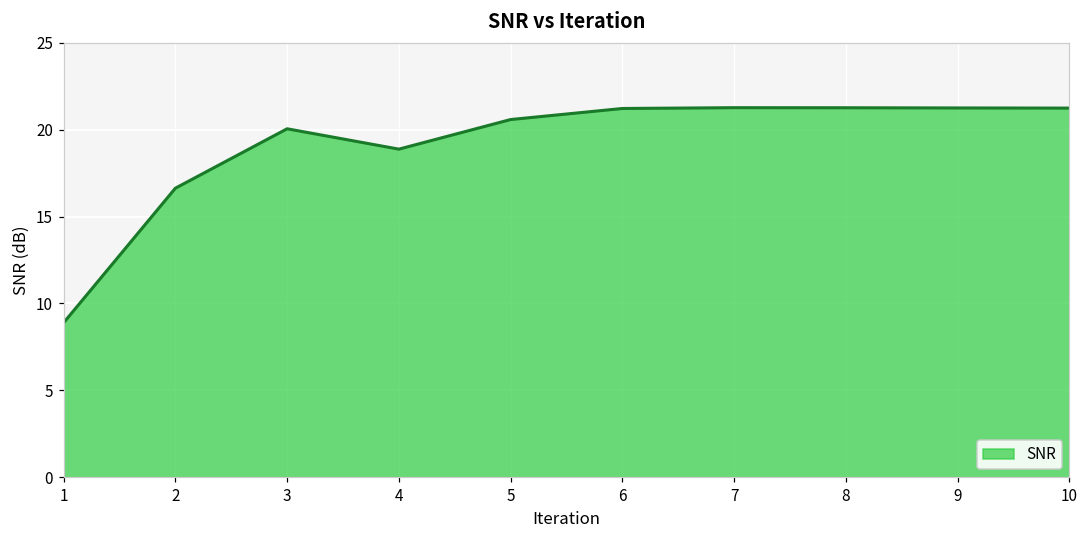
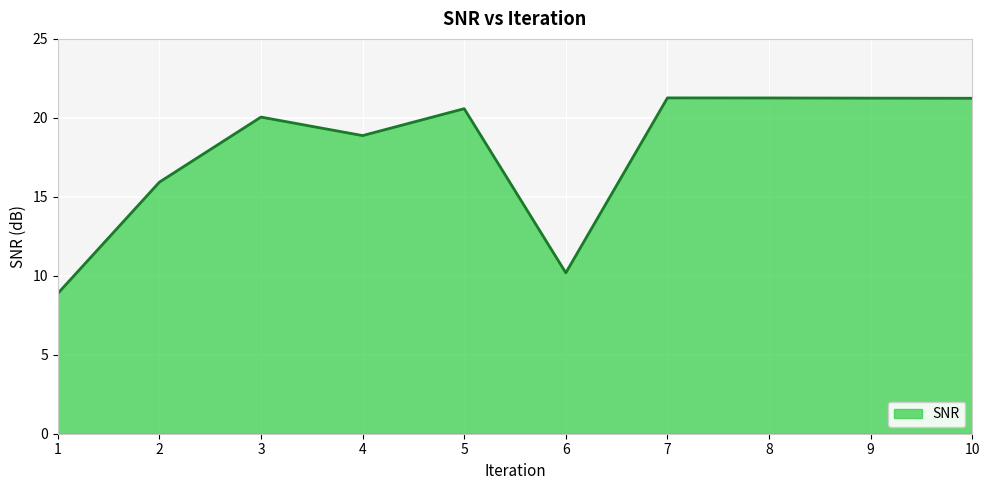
  {
    "1": 8.9,
-   "2": 16.6,
+   "2": 15.9,
    "3": 20.0,
    "4": 18.9,
    "5": 20.6,
-   "6": 21.2,
+   "6": 10.2,
    "7": 21.3,
    "8": 21.3,
    "9": 21.2,
    "10": 21.2
  }
